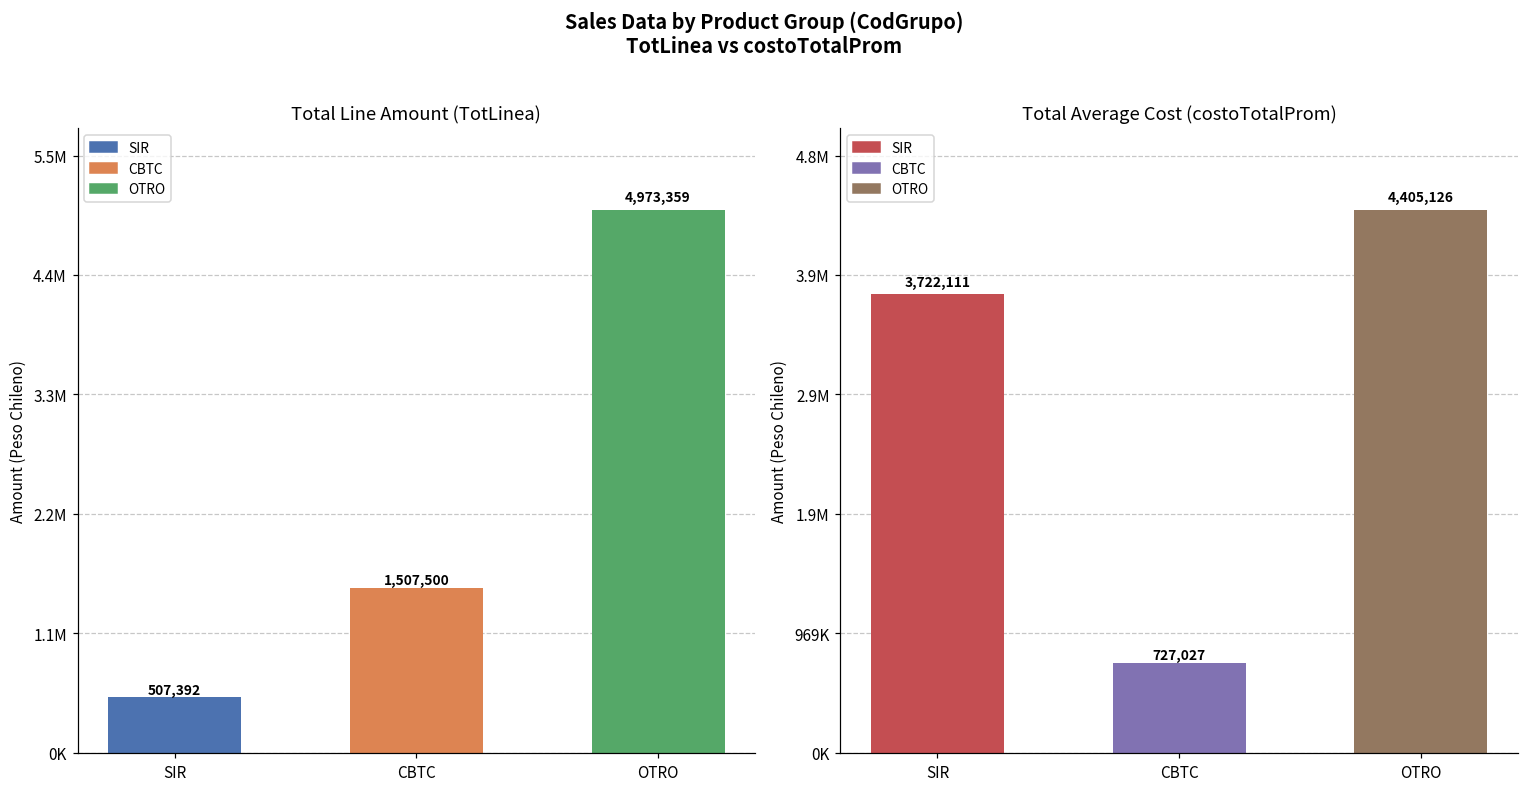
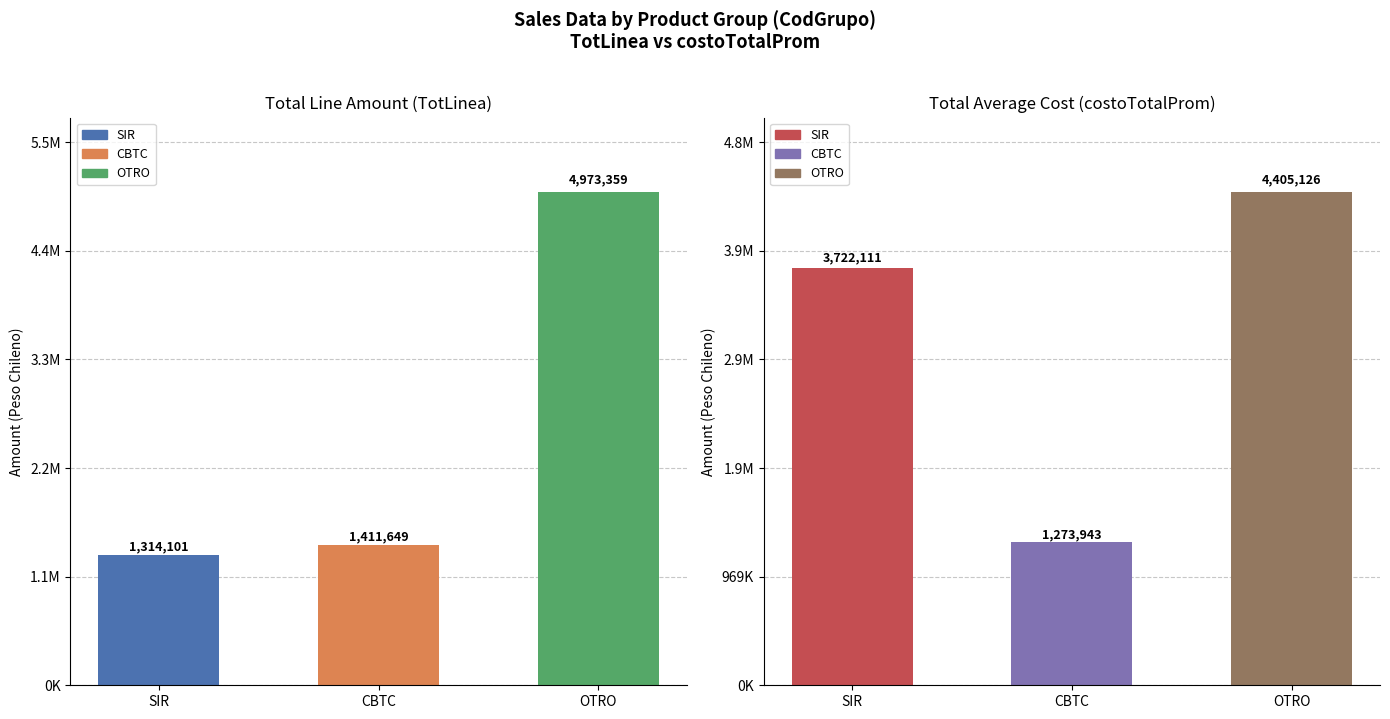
  {
    "Total Line Amount (TotLinea)": {
-     "SIR": "507,392",
-     "CBTC": "1,507,500",
+     "SIR": "1,314,101",
+     "CBTC": "1,411,649",
      "OTRO": "4,973,359"
    },
    "Total Average Cost (costoTotalProm)": {
      "SIR": "3,722,111",
-     "CBTC": "727,027",
+     "CBTC": "1,273,943",
      "OTRO": "4,405,126"
    }
  }
